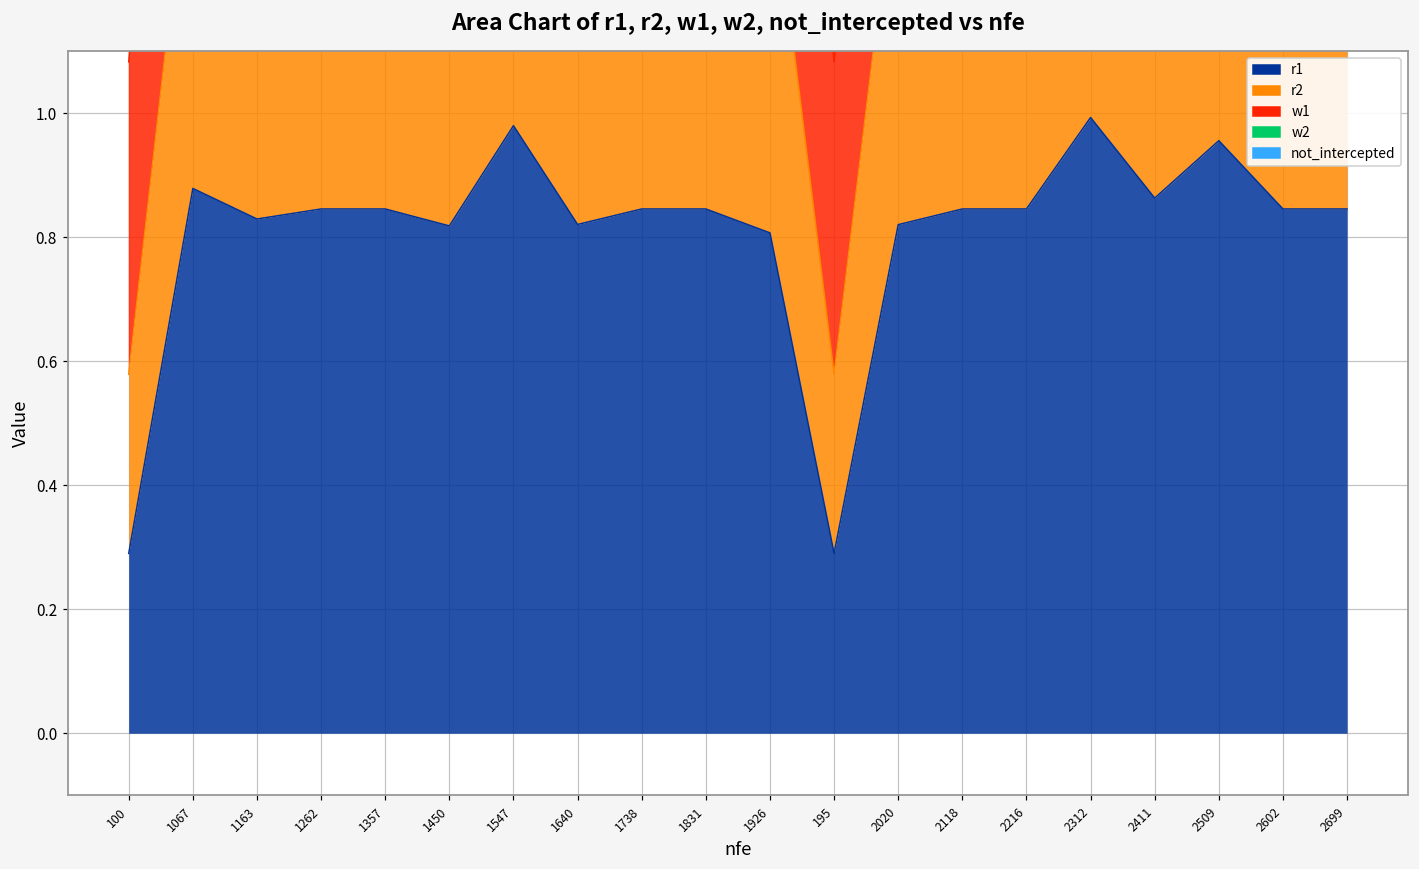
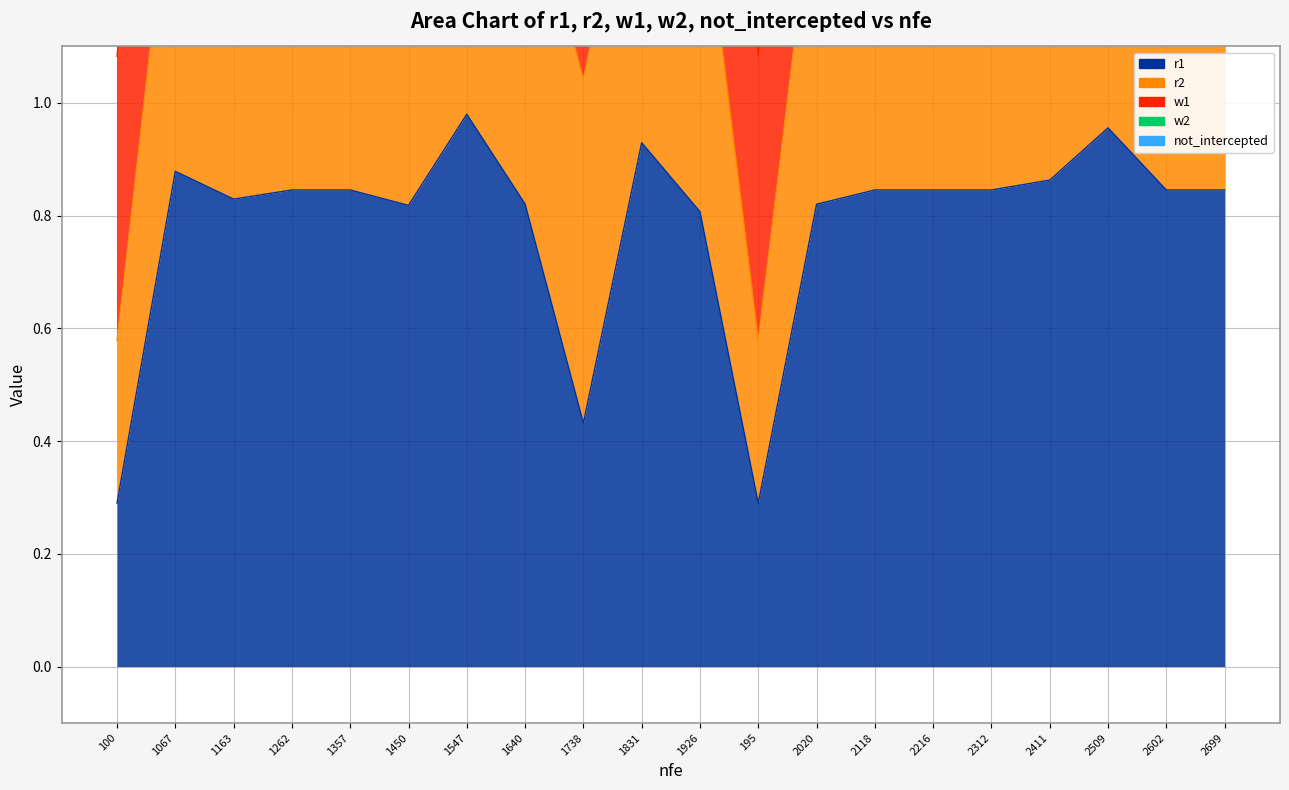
  {
    "r1": {
      "100": 0.29,
      "1067": 0.88,
      "1163": 0.83,
      "1262": 0.85,
      "1357": 0.85,
      "1450": 0.82,
      "1547": 0.98,
      "1640": 0.82,
-     "1738": 0.85,
-     "1831": 0.85,
+     "1738": 0.43,
+     "1831": 0.93,
      "1926": 0.81,
      "195": 0.29,
      "2020": 0.82,
      "2118": 0.85,
      "2216": 0.85,
-     "2312": 0.99,
+     "2312": 0.85,
      "2411": 0.86,
      "2509": 0.96,
      "2602": 0.85,
      "2699": 0.85
    },
    "r2": {
      "100": 0.29,
      "195": 0.29
    },
    "w1": {
      "100": 0.50,
      "195": 0.50
    }
  }
